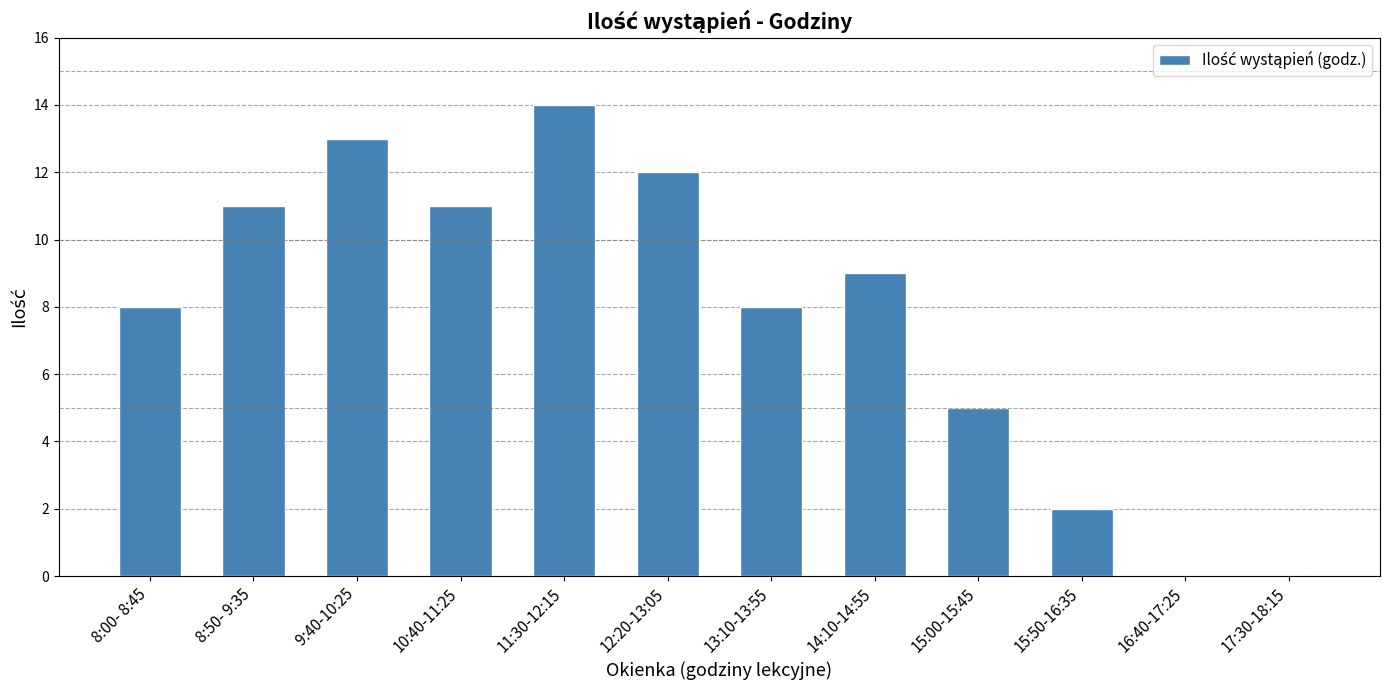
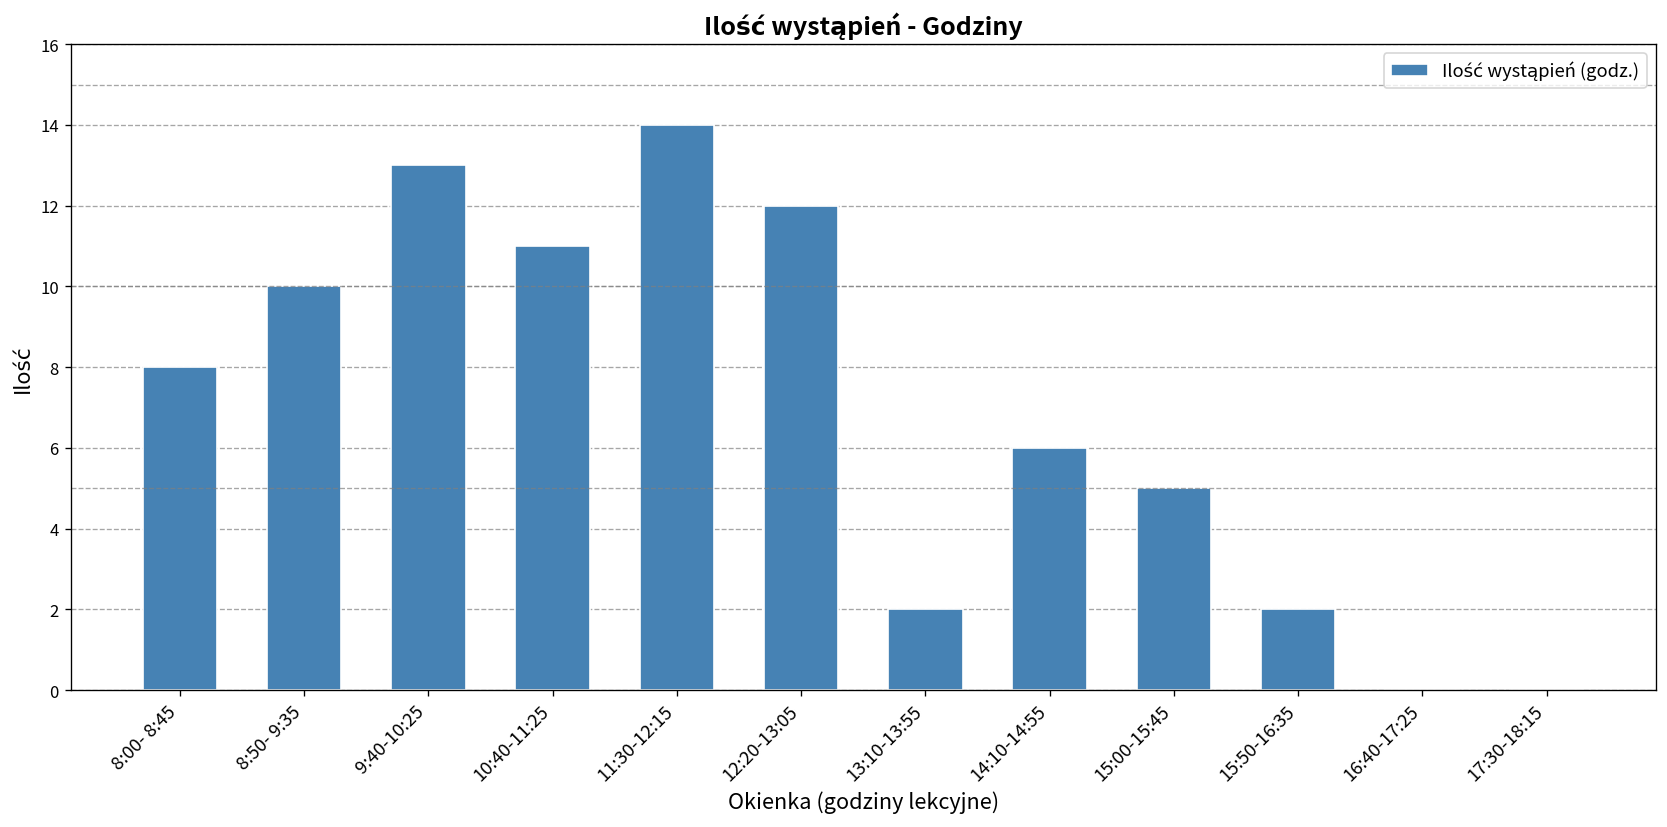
  {
    "8:00- 8:45": 8,
-   "8:50- 9:35": 11,
+   "8:50- 9:35": 10,
    "9:40-10:25": 13,
    "10:40-11:25": 11,
    "11:30-12:15": 14,
    "12:20-13:05": 12,
-   "13:10-13:55": 8,
-   "14:10-14:55": 9,
+   "13:10-13:55": 2,
+   "14:10-14:55": 6,
    "15:00-15:45": 5,
    "15:50-16:35": 2,
    "16:40-17:25": 0,
    "17:30-18:15": 0
  }
